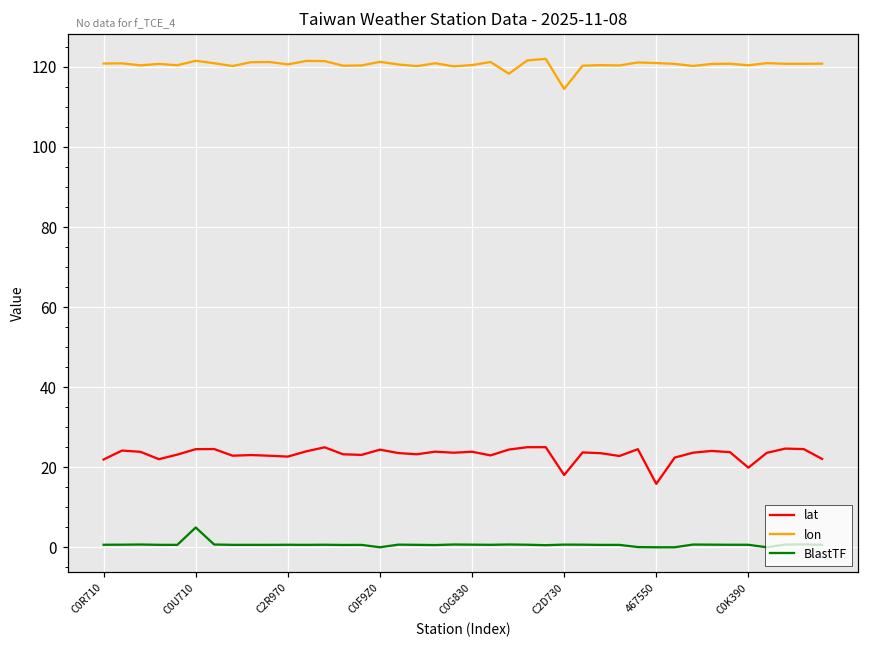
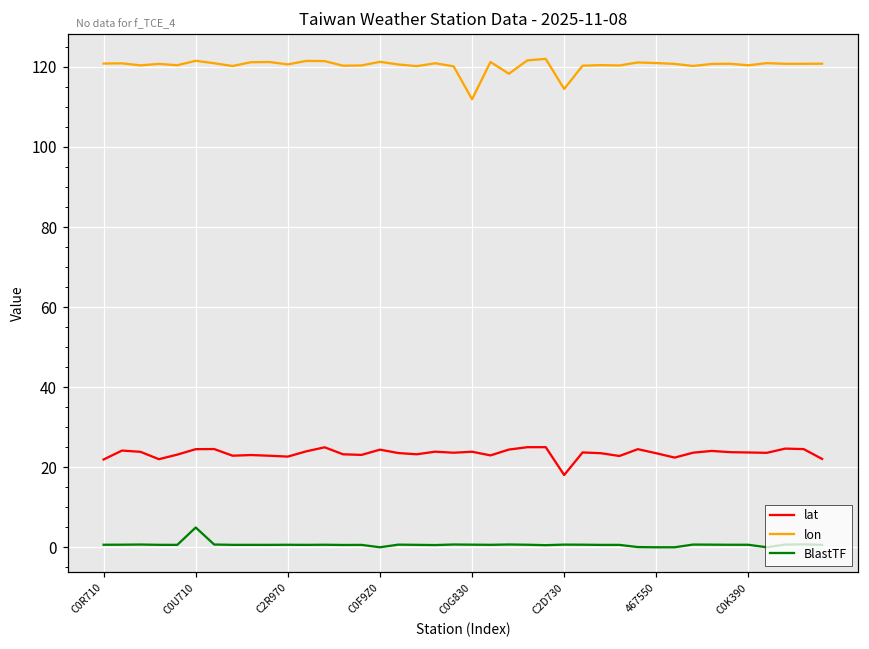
  {
    "lat": {
      "C0R710": 22,
      "C0U710": 25,
      "C2R970": 23,
      "C0F9Z0": 24,
      "C0G830": 24,
      "C2D730": 18,
-     "467550": 16,
-     "C0K390": 20
+     "467550": 23,
+     "C0K390": 24
    },
    "lon": {
      "C0R710": 121,
      "C0U710": 122,
      "C2R970": 121,
      "C0F9Z0": 121,
-     "C0G830": 120,
+     "C0G830": 112,
      "C2D730": 114,
      "467550": 121,
      "C0K390": 120
    },
    "BlastTF": {
      "C0R710": 1,
      "C0U710": 5,
      "C2R970": 1,
      "C0F9Z0": 0,
      "C0G830": 1,
      "C2D730": 1,
      "467550": 0,
      "C0K390": 1
    }
  }
